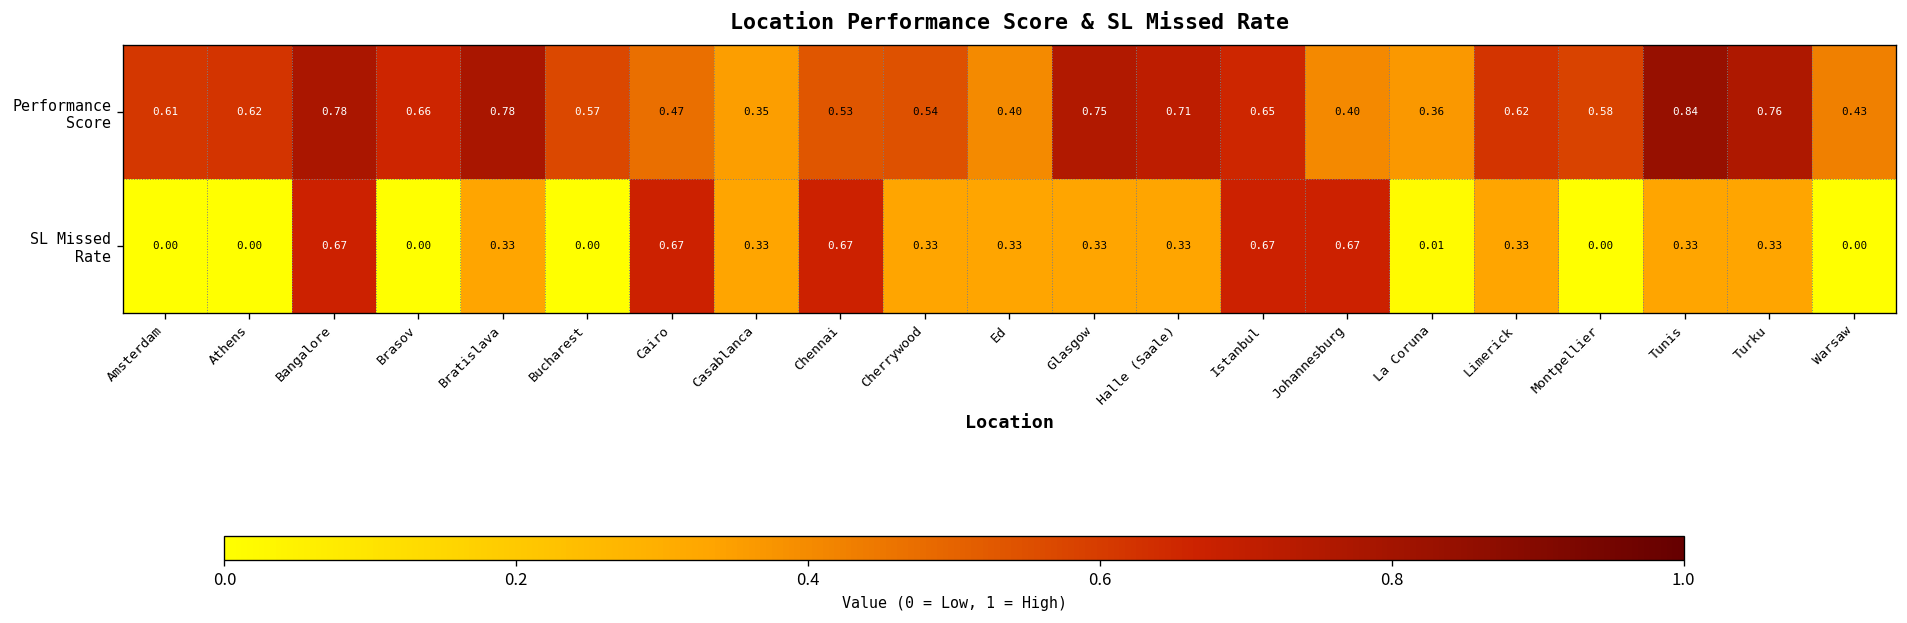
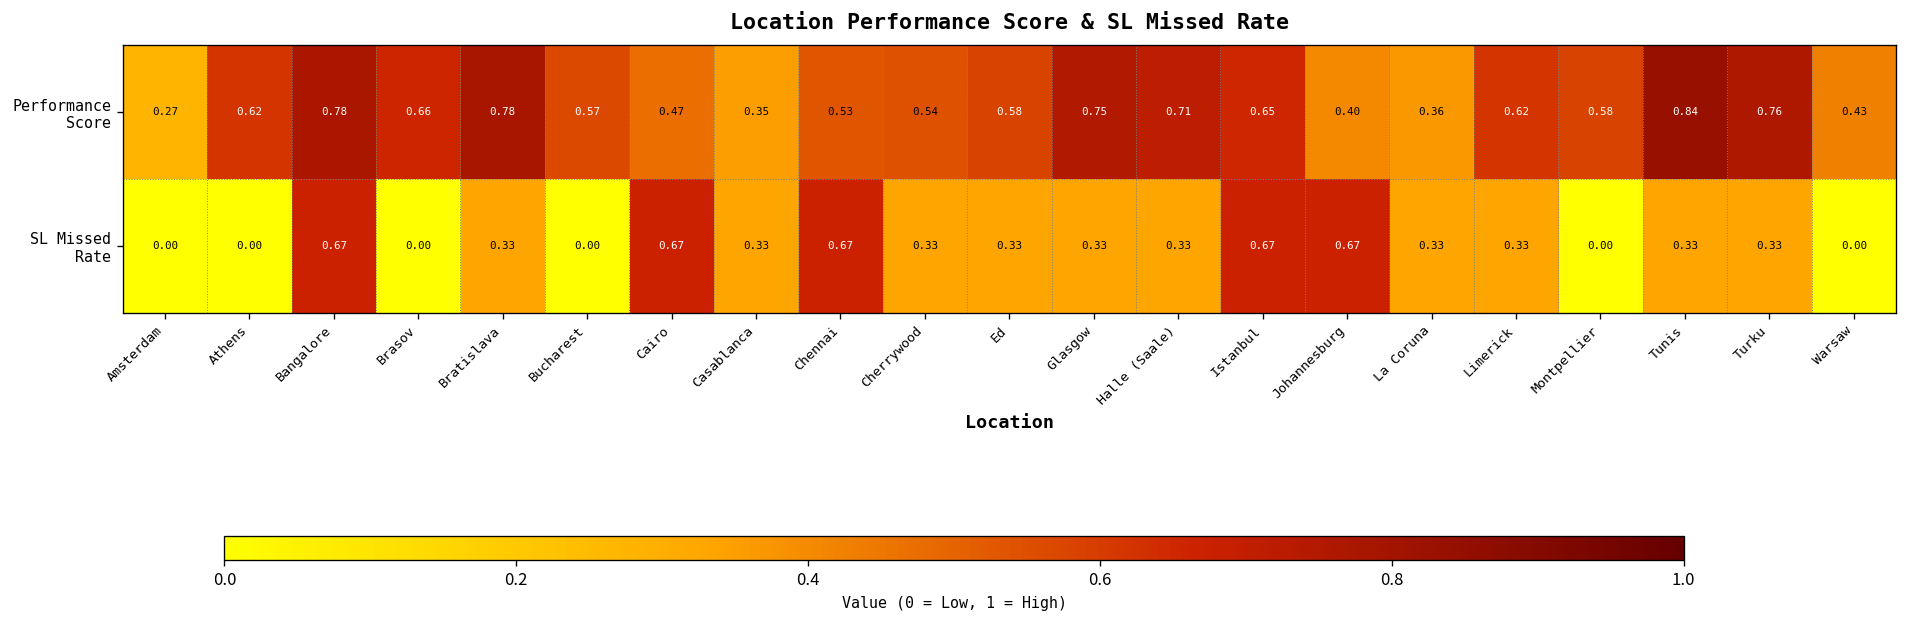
  {
    "Performance Score": {
-     "Amsterdam": 0.61,
+     "Amsterdam": 0.27,
      "Athens": 0.62,
      "Bangalore": 0.78,
      "Brasov": 0.66,
      "Bratislava": 0.78,
      "Bucharest": 0.57,
      "Cairo": 0.47,
      "Casablanca": 0.35,
      "Chennai": 0.53,
      "Cherrywood": 0.54,
-     "Ed": 0.40,
+     "Ed": 0.58,
      "Glasgow": 0.75,
      "Halle (Saale)": 0.71,
      "Istanbul": 0.65,
      "Johannesburg": 0.40,
      "La Coruna": 0.36,
      "Limerick": 0.62,
      "Montpellier": 0.58,
      "Tunis": 0.84,
      "Turku": 0.76,
      "Warsaw": 0.43
    },
    "SL Missed Rate": {
      "Amsterdam": 0.00,
      "Athens": 0.00,
      "Bangalore": 0.67,
      "Brasov": 0.00,
      "Bratislava": 0.33,
      "Bucharest": 0.00,
      "Cairo": 0.67,
      "Casablanca": 0.33,
      "Chennai": 0.67,
      "Cherrywood": 0.33,
      "Ed": 0.33,
      "Glasgow": 0.33,
      "Halle (Saale)": 0.33,
      "Istanbul": 0.67,
      "Johannesburg": 0.67,
-     "La Coruna": 0.01,
+     "La Coruna": 0.33,
      "Limerick": 0.33,
      "Montpellier": 0.00,
      "Tunis": 0.33,
      "Turku": 0.33,
      "Warsaw": 0.00
    }
  }
